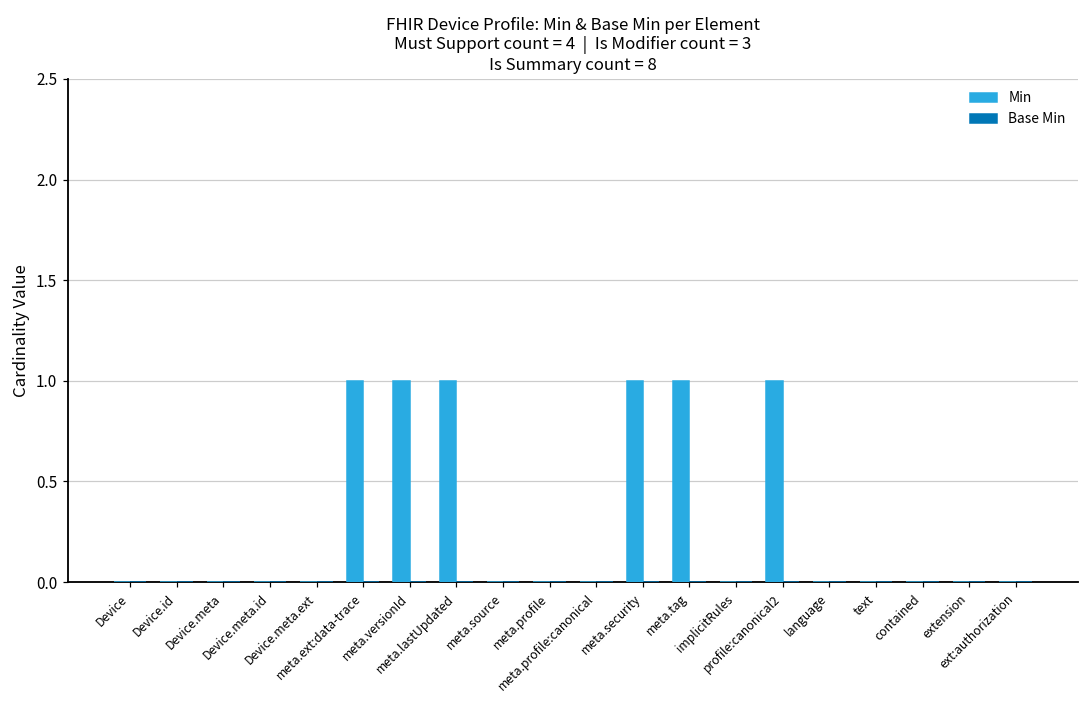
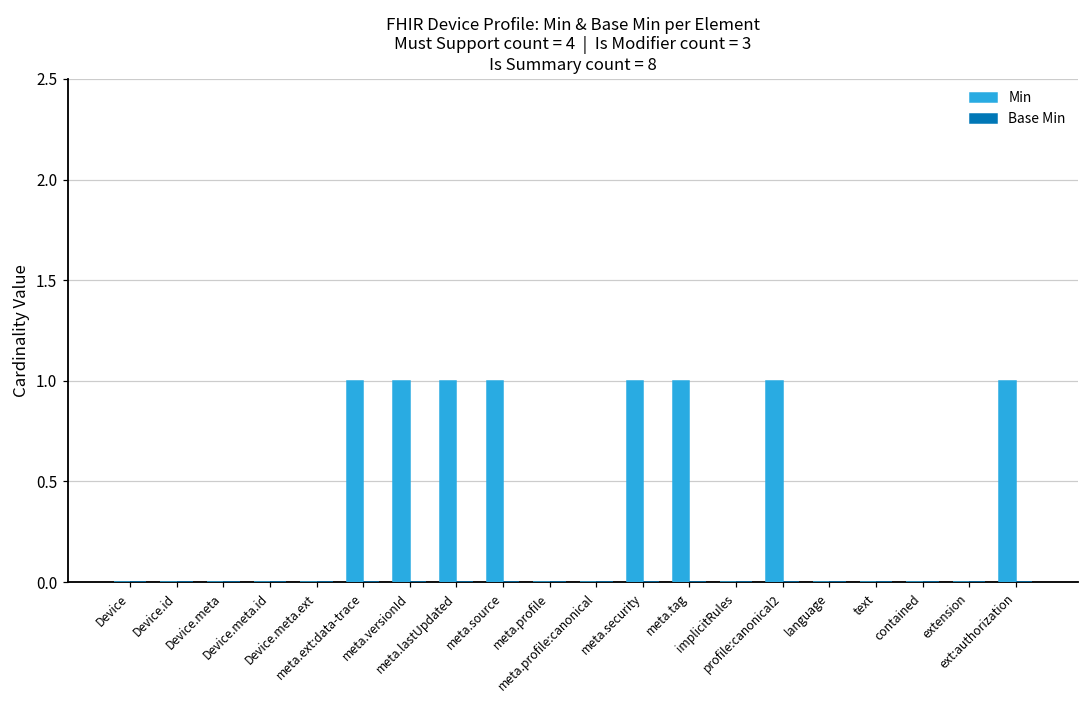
  {
    "Min": {
      "Device": 0,
      "Device.id": 0,
      "Device.meta": 0,
      "Device.meta.id": 0,
      "Device.meta.ext": 0,
      "meta.ext:data-trace": 1,
      "meta.versionId": 1,
      "meta.lastUpdated": 1,
-     "meta.source": 0,
+     "meta.source": 1,
      "meta.profile": 0,
      "meta.profile:canonical": 0,
      "meta.security": 1,
      "meta.tag": 1,
      "implicitRules": 0,
      "profile:canonical2": 1,
      "language": 0,
      "text": 0,
      "contained": 0,
      "extension": 0,
-     "ext:authorization": 0
+     "ext:authorization": 1
    },
    "Base Min": {
      "Device": 0,
      "Device.id": 0,
      "Device.meta": 0,
      "Device.meta.id": 0,
      "Device.meta.ext": 0,
      "meta.ext:data-trace": 0,
      "meta.versionId": 0,
      "meta.lastUpdated": 0,
      "meta.source": 0,
      "meta.profile": 0,
      "meta.profile:canonical": 0,
      "meta.security": 0,
      "meta.tag": 0,
      "implicitRules": 0,
      "profile:canonical2": 0,
      "language": 0,
      "text": 0,
      "contained": 0,
      "extension": 0,
      "ext:authorization": 0
    }
  }
